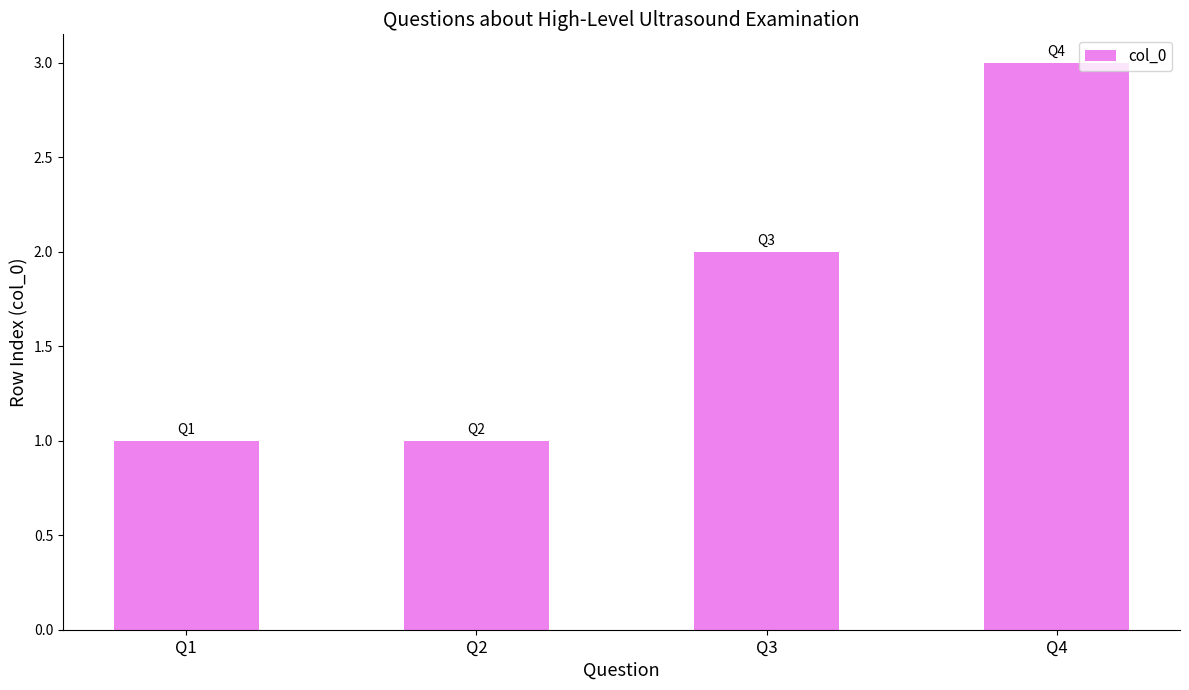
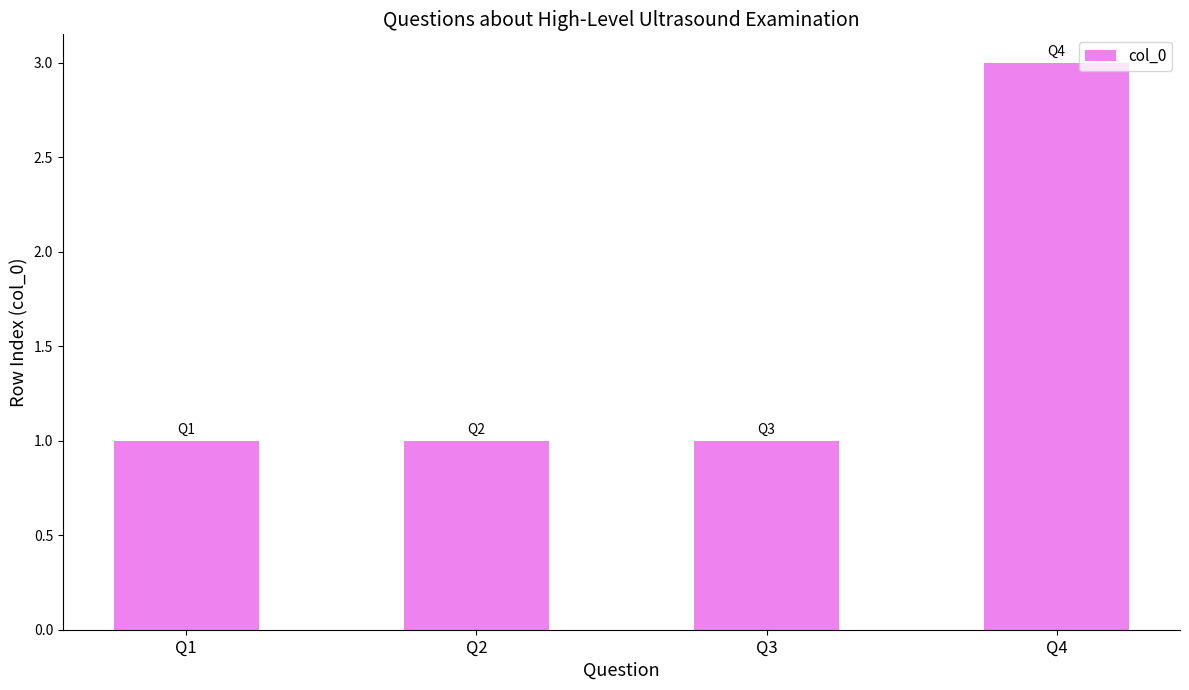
  {
    "Q1": 1,
    "Q2": 1,
-   "Q3": 2,
+   "Q3": 1,
    "Q4": 3
  }
